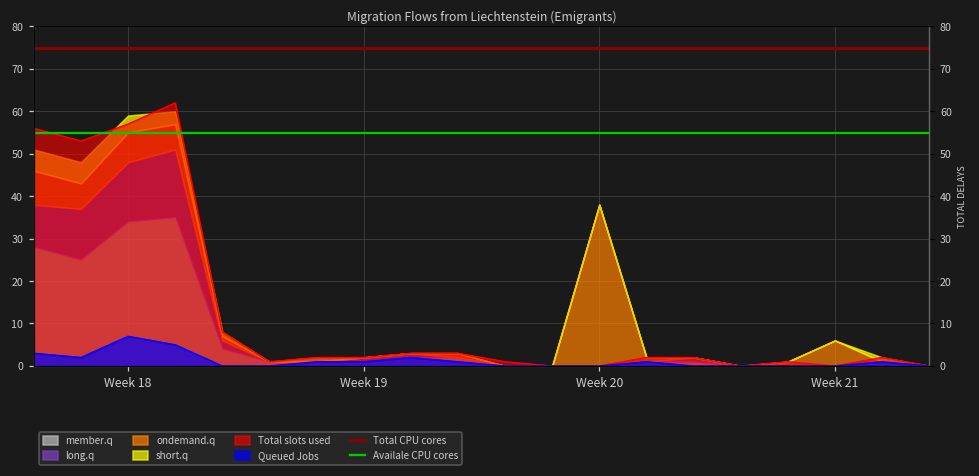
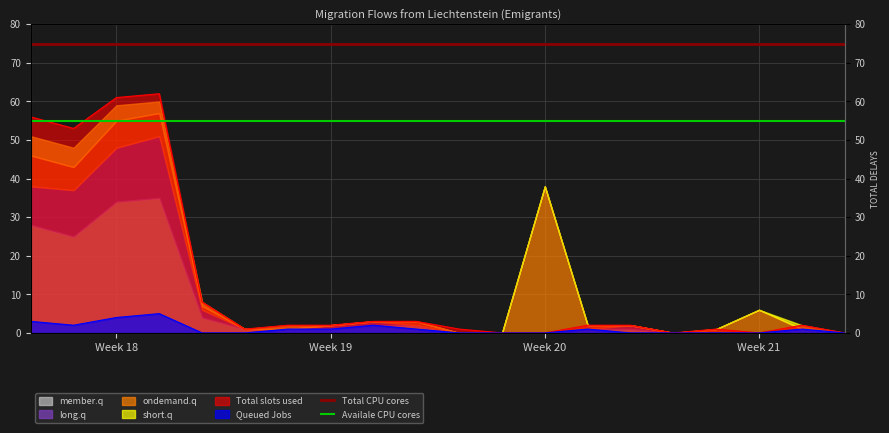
  {
    "member.q": {
      "Week 18": 34
    },
    "long.q": {
      "Week 18": 14
    },
    "ondemand.q": {
      "Week 18": 7
    },
    "short.q": {
      "Week 18": 4
    },
    "Total slots used": {
-     "Week 18": 57
+     "Week 18": 61
    },
    "Queued Jobs": {
-     "Week 18": 7
+     "Week 18": 4
    }
  }
